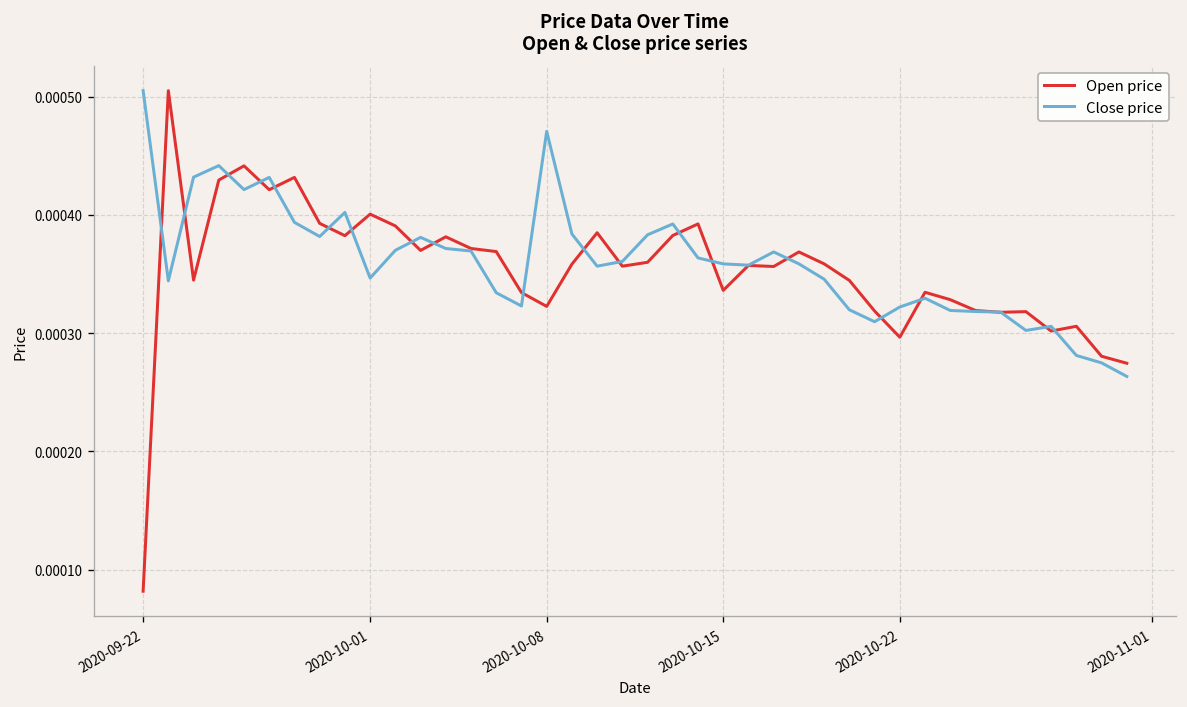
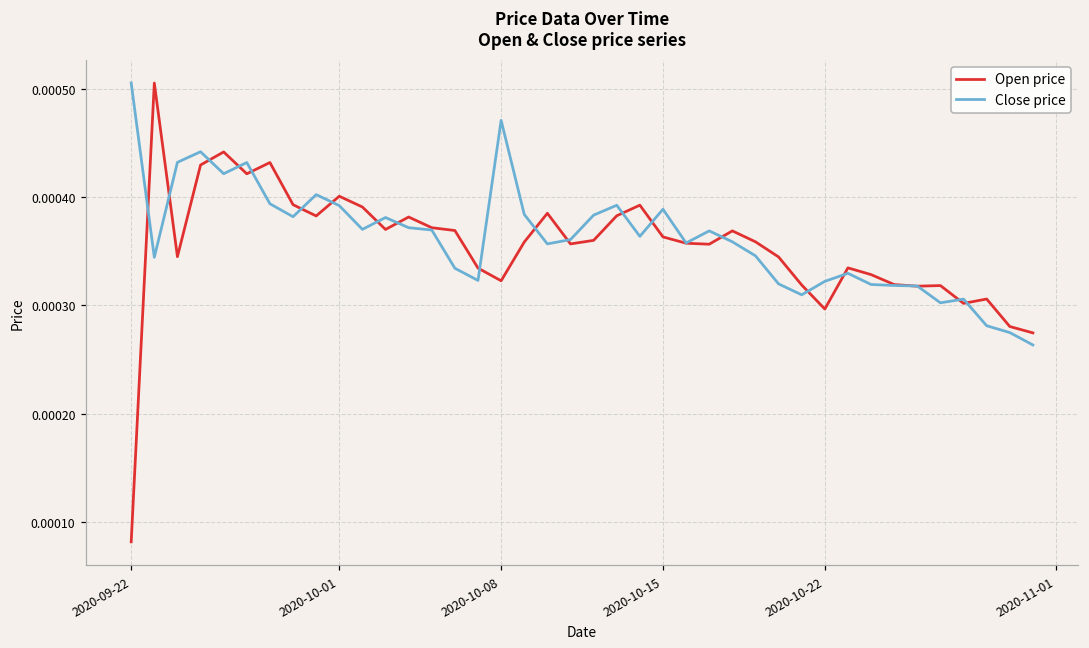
  {
    "Open price": {
      "2020-09-22": 0.00008,
      "2020-10-01": 0.00040,
      "2020-10-08": 0.00032,
-     "2020-10-15": 0.00034,
+     "2020-10-15": 0.00036,
      "2020-10-22": 0.00030
    },
    "Close price": {
      "2020-09-22": 0.00051,
-     "2020-10-01": 0.00035,
+     "2020-10-01": 0.00039,
      "2020-10-08": 0.00047,
-     "2020-10-15": 0.00036,
+     "2020-10-15": 0.00039,
      "2020-10-22": 0.00032
    }
  }
